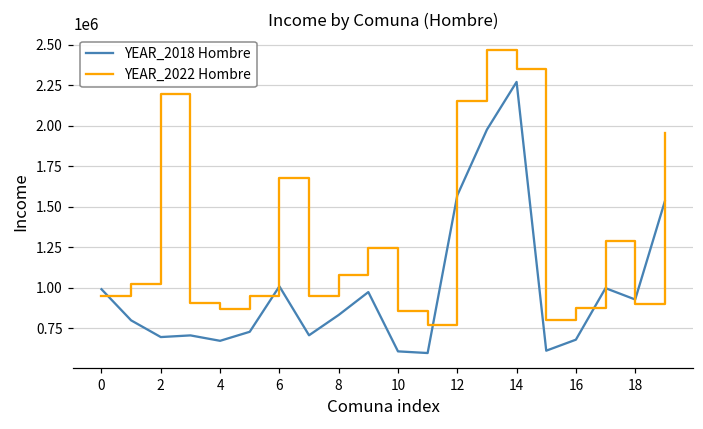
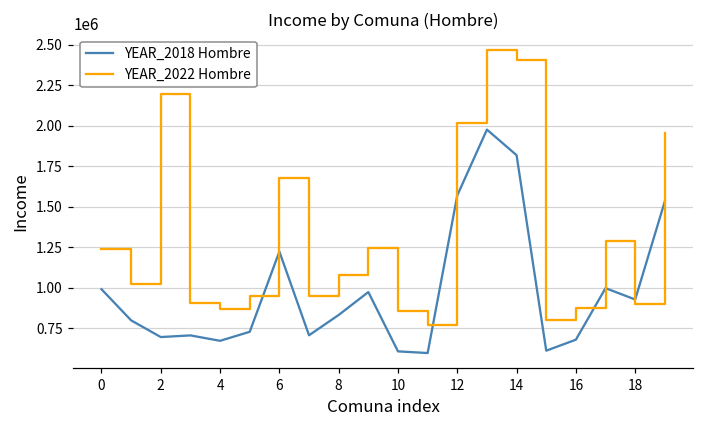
  {
    "YEAR_2018 Hombre": {
      "0": 990000,
      "2": 690000,
      "4": 670000,
-     "6": 1010000,
+     "6": 1220000,
      "8": 830000,
      "10": 610000,
      "12": 1570000,
-     "14": 2270000,
+     "14": 1820000,
      "16": 680000,
      "18": 930000
    },
    "YEAR_2022 Hombre": {
-     "0": 950000,
+     "0": 1240000,
      "2": 2200000,
      "4": 870000,
      "6": 1680000,
      "8": 1080000,
      "10": 860000,
-     "12": 2150000,
-     "14": 2350000,
+     "12": 2020000,
+     "14": 2400000,
      "16": 870000,
      "18": 900000
    }
  }
